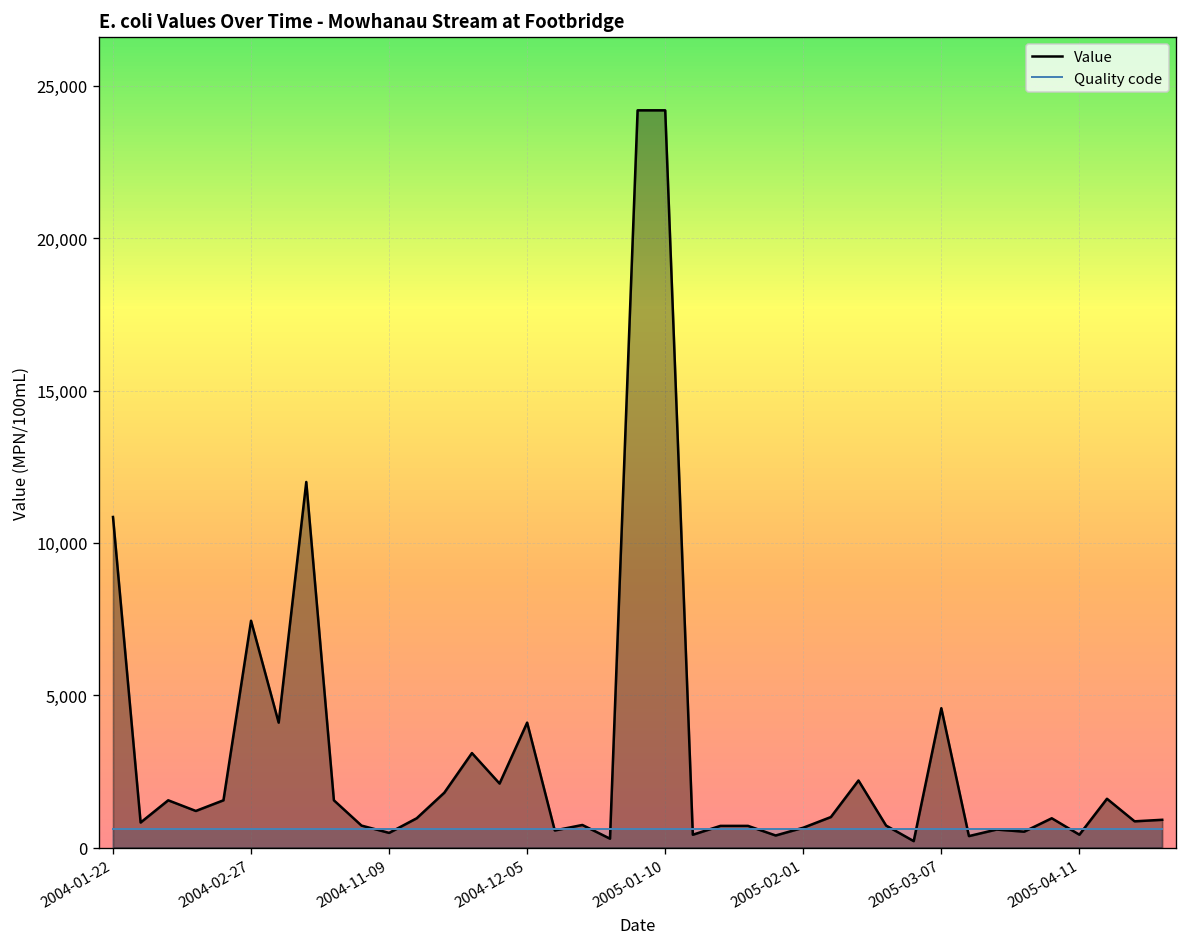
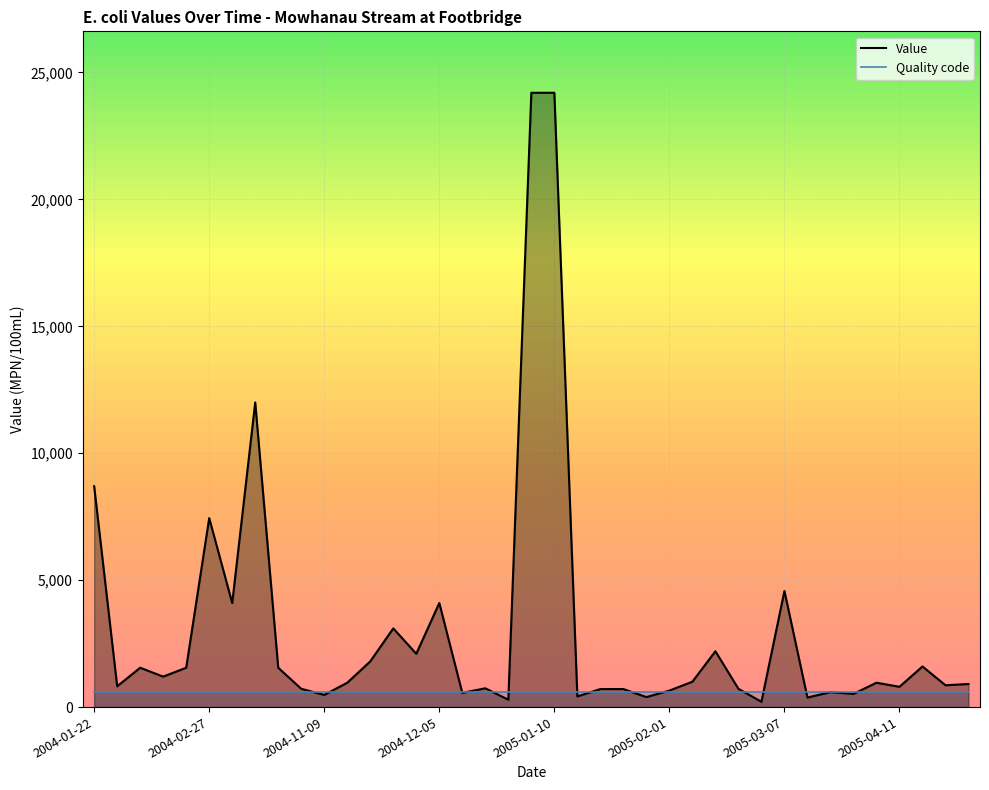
  {
    "Value": {
-     "2004-01-22": "10,900",
+     "2004-01-22": "8,700",
      "2004-02-27": "7,400",
      "2004-11-09": "500",
      "2005-01-10": "24,200",
      "2005-03-07": "4,600",
-     "2005-04-11": "400"
+     "2005-04-11": "800"
    },
    "Quality code": {
      "2004-01-22": "600",
      "2004-02-27": "600",
      "2004-11-09": "600",
      "2005-01-10": "600",
      "2005-03-07": "600",
      "2005-04-11": "600"
    }
  }
